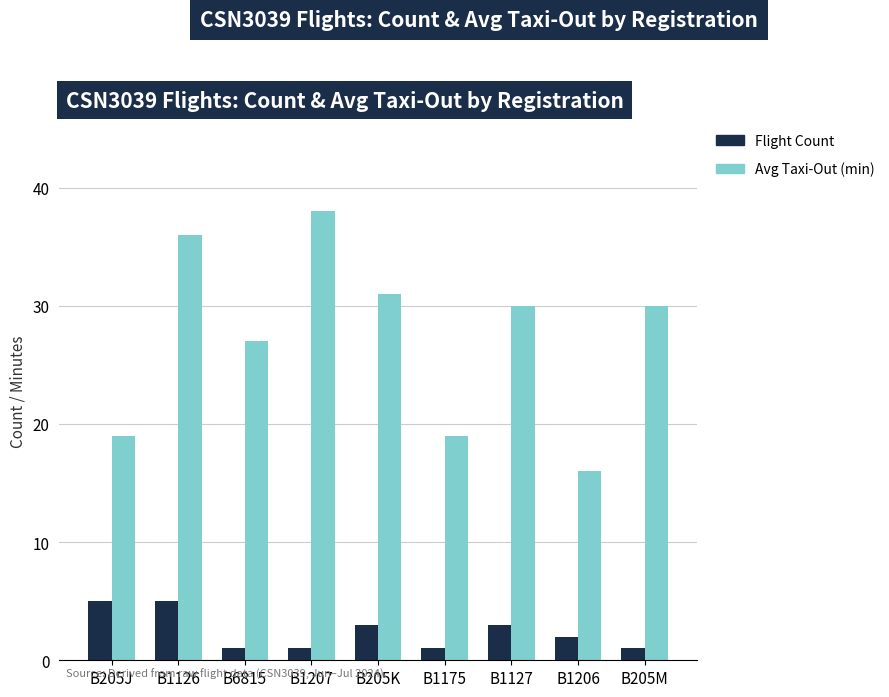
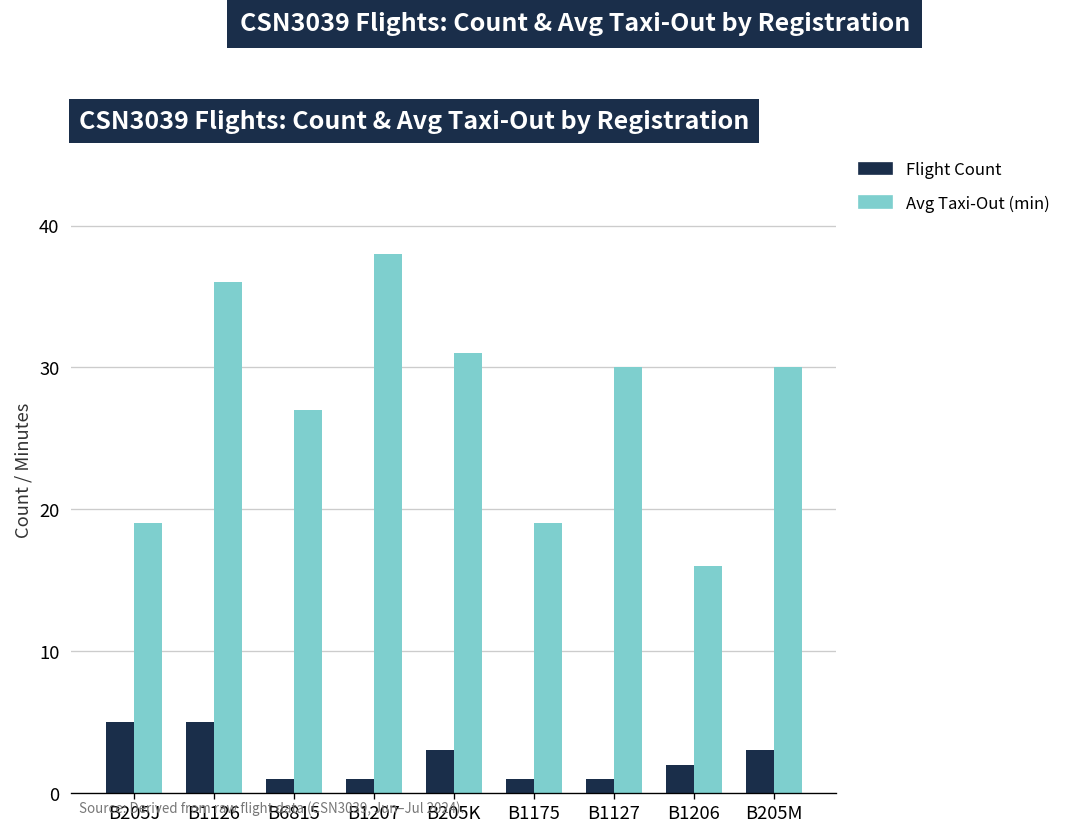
  {
    "Flight Count": {
      "B205J": 5,
      "B1126": 5,
      "B6815": 1,
      "B1207": 1,
      "B205K": 3,
      "B1175": 1,
-     "B1127": 3,
+     "B1127": 1,
      "B1206": 2,
-     "B205M": 1
+     "B205M": 3
    },
    "Avg Taxi-Out (min)": {
      "B205J": 19,
      "B1126": 36,
      "B6815": 27,
      "B1207": 38,
      "B205K": 31,
      "B1175": 19,
      "B1127": 30,
      "B1206": 16,
      "B205M": 30
    }
  }
